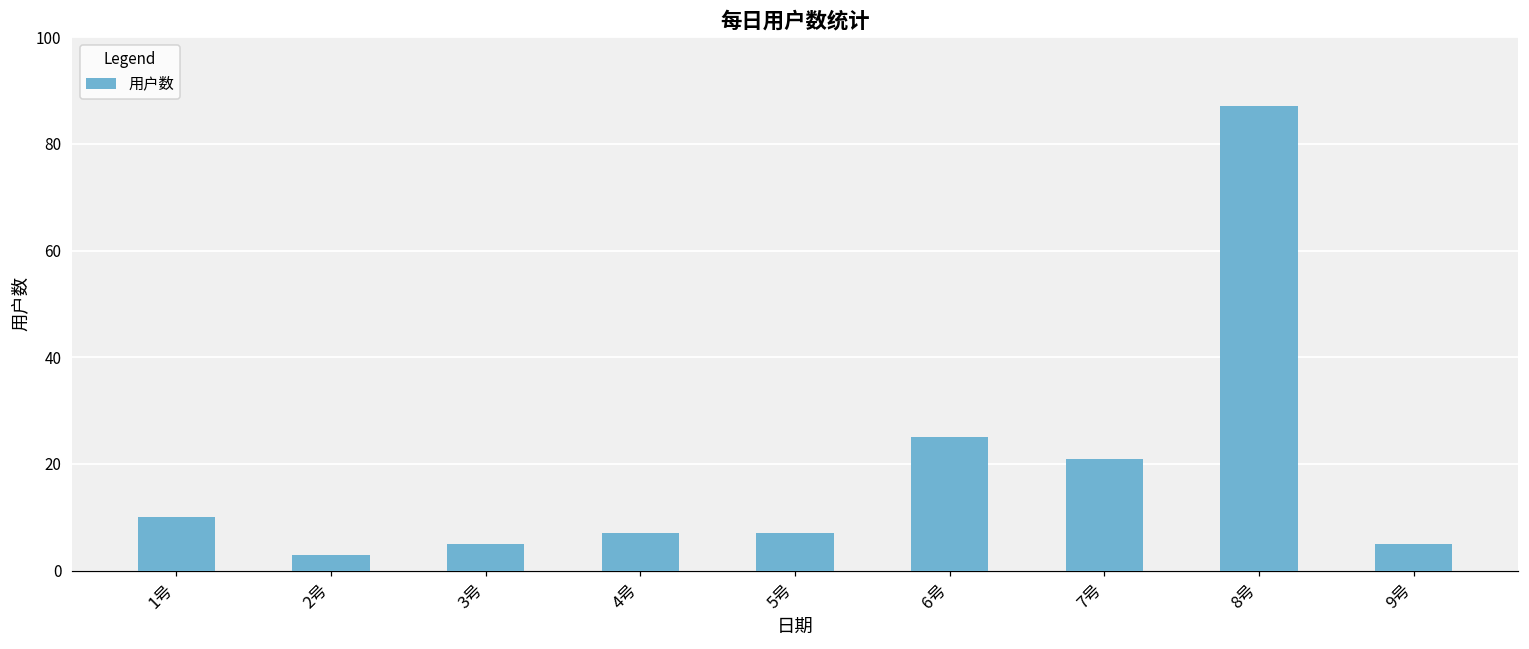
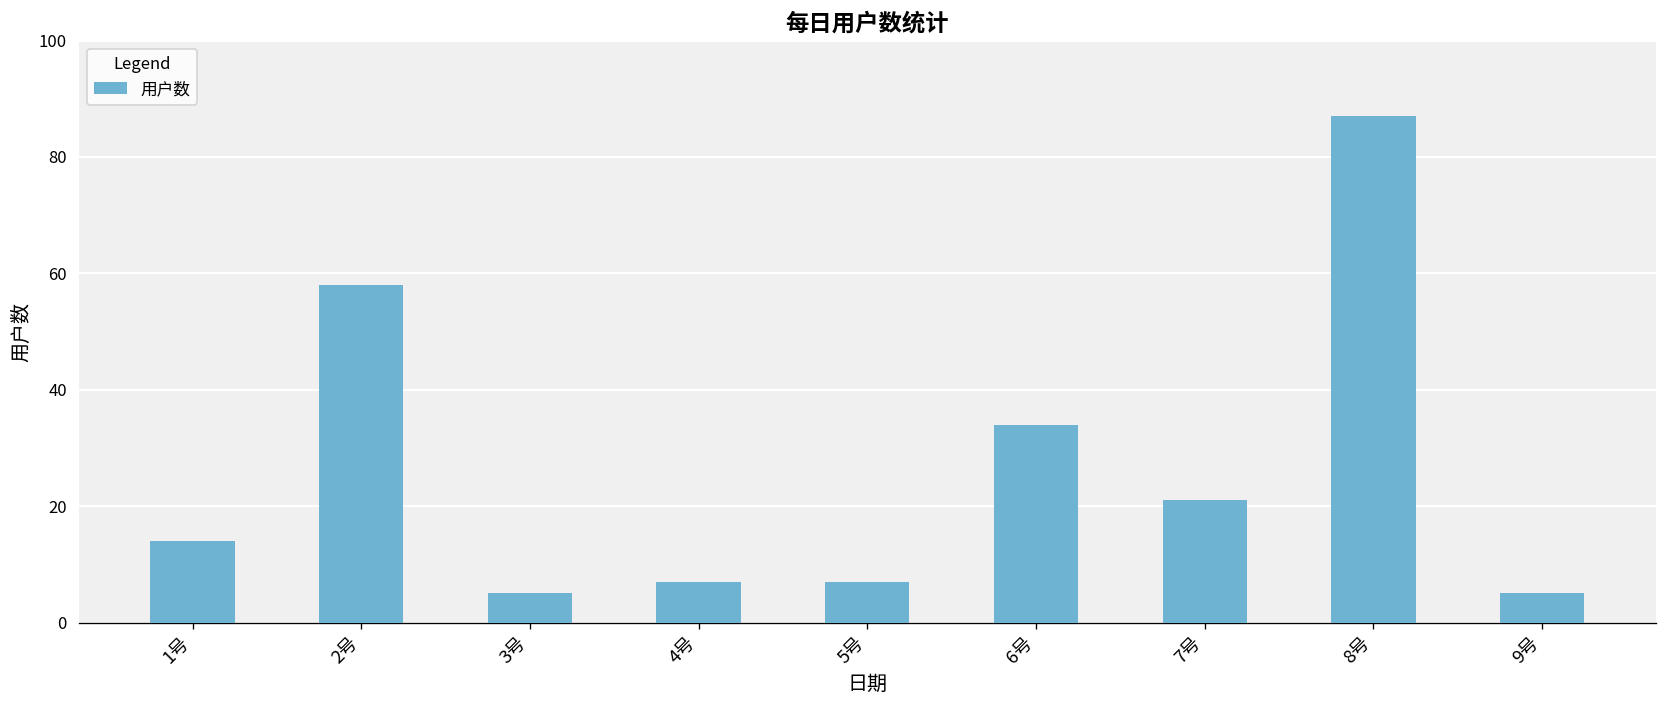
  {
-   "1号": 10,
-   "2号": 3,
+   "1号": 14,
+   "2号": 58,
    "3号": 5,
    "4号": 7,
    "5号": 7,
-   "6号": 25,
+   "6号": 34,
    "7号": 21,
    "8号": 87,
    "9号": 5
  }
